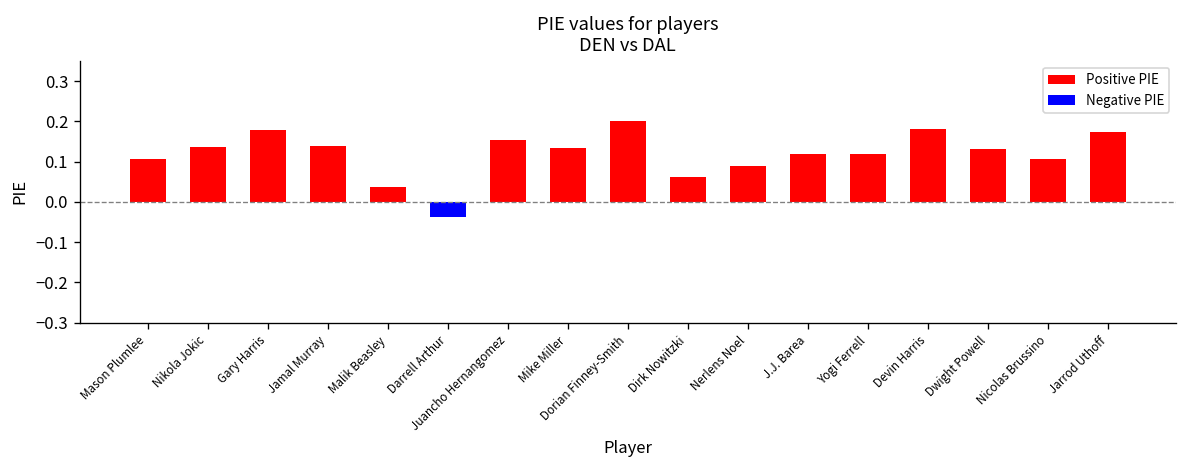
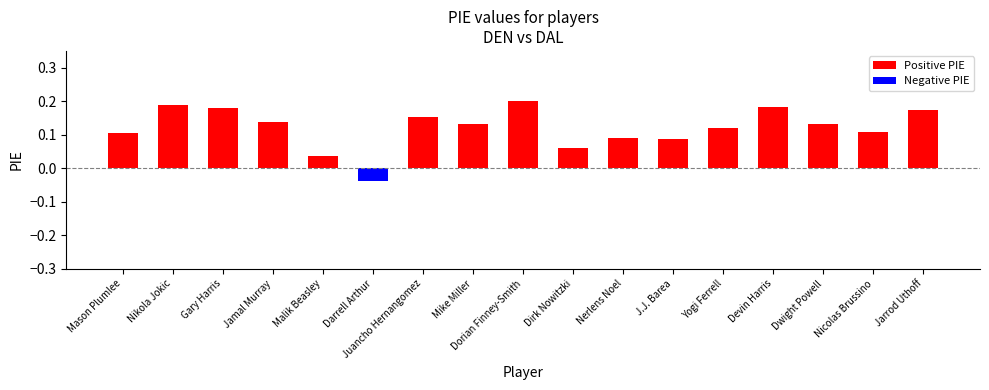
  {
    "Positive PIE": {
      "Mason Plumlee": 0.11,
-     "Nikola Jokic": 0.14,
+     "Nikola Jokic": 0.19,
      "Gary Harris": 0.18,
      "Jamal Murray": 0.14,
      "Malik Beasley": 0.04,
      "Juancho Hernangomez": 0.15,
      "Mike Miller": 0.13,
      "Dorian Finney-Smith": 0.20,
      "Dirk Nowitzki": 0.06,
      "Nerlens Noel": 0.09,
-     "J.J. Barea": 0.12,
+     "J.J. Barea": 0.09,
      "Yogi Ferrell": 0.12,
      "Devin Harris": 0.18,
      "Dwight Powell": 0.13,
      "Nicolas Brussino": 0.11,
      "Jarrod Uthoff": 0.17
    },
    "Negative PIE": {
      "Darrell Arthur": -0.04
    }
  }
